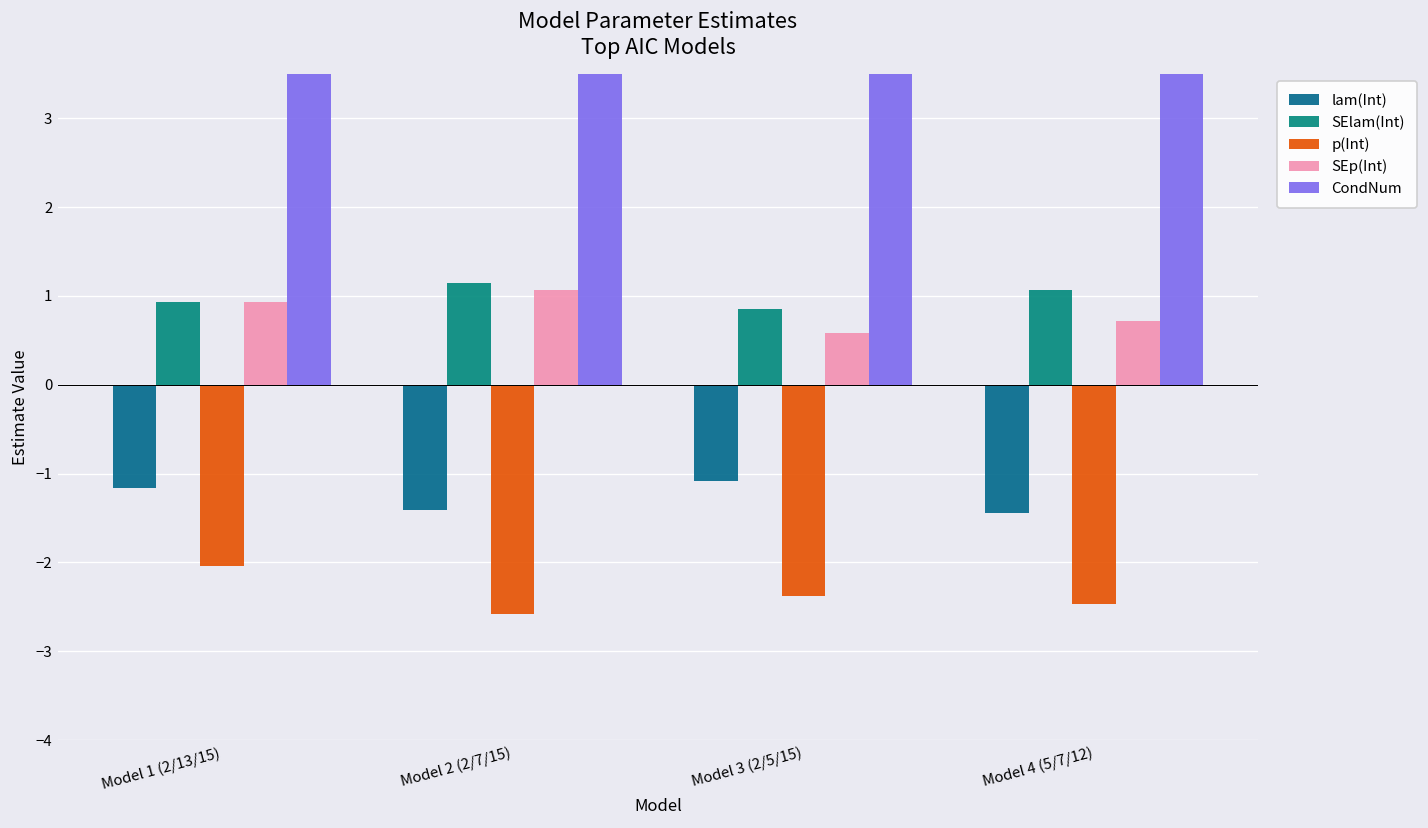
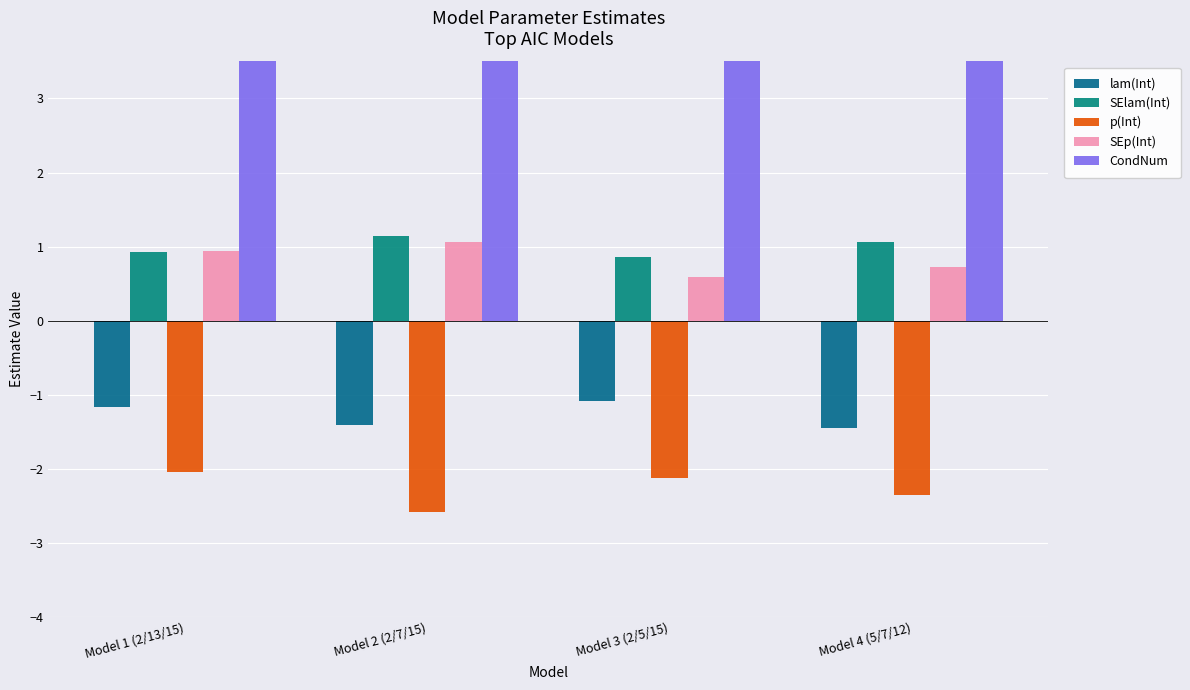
  {
    "p(Int)": {
      "Model 1 (2/13/15)": -2.0,
      "Model 2 (2/7/15)": -2.6,
-     "Model 3 (2/5/15)": -2.4,
-     "Model 4 (5/7/12)": -2.5
+     "Model 3 (2/5/15)": -2.1,
+     "Model 4 (5/7/12)": -2.3
    },
    "SEp(Int)": {
      "Model 1 (2/13/15)": 0.9,
      "Model 2 (2/7/15)": 1.1,
      "Model 3 (2/5/15)": 0.6,
      "Model 4 (5/7/12)": 0.7
    }
  }
